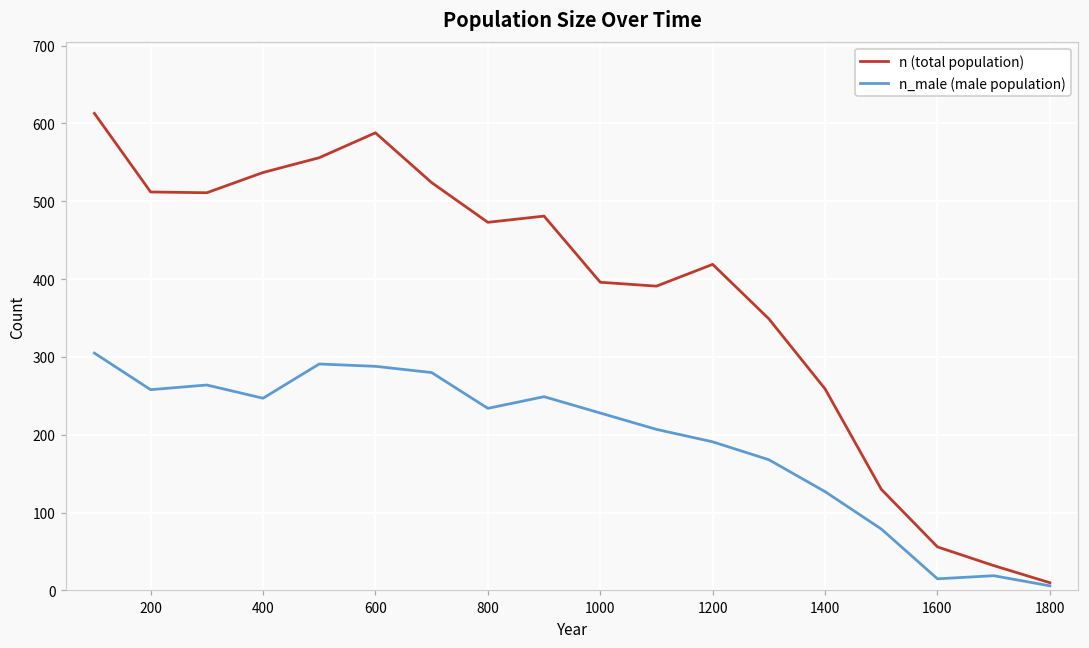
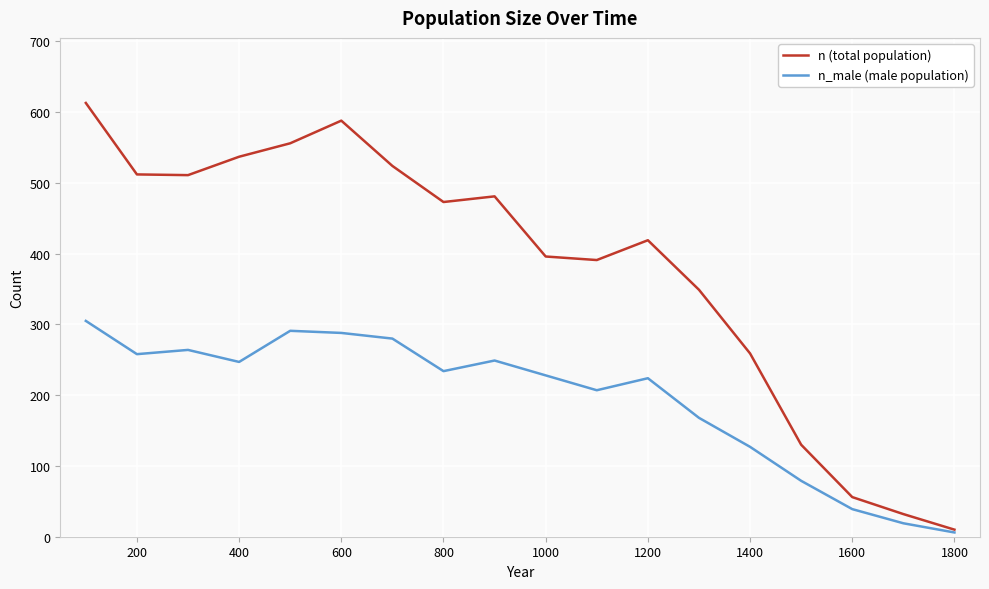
  {
    "n (total population)": {
      "200": 510,
      "400": 540,
      "600": 590,
      "800": 470,
      "1000": 400,
      "1200": 420,
      "1400": 260,
      "1600": 60,
      "1800": 10
    },
    "n_male (male population)": {
      "200": 260,
      "400": 250,
      "600": 290,
      "800": 230,
      "1000": 230,
-     "1200": 190,
+     "1200": 220,
      "1400": 130,
-     "1600": 20,
+     "1600": 40,
      "1800": 10
    }
  }
